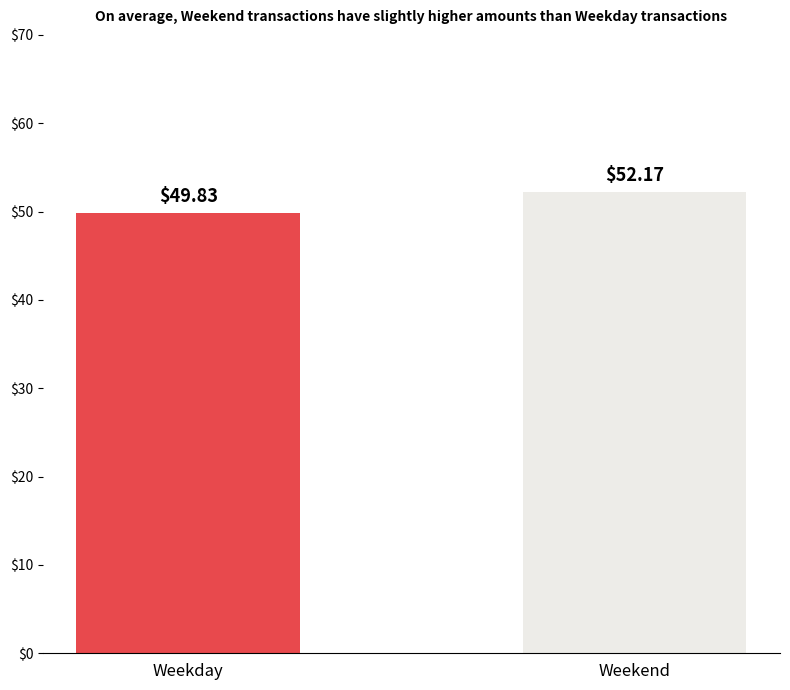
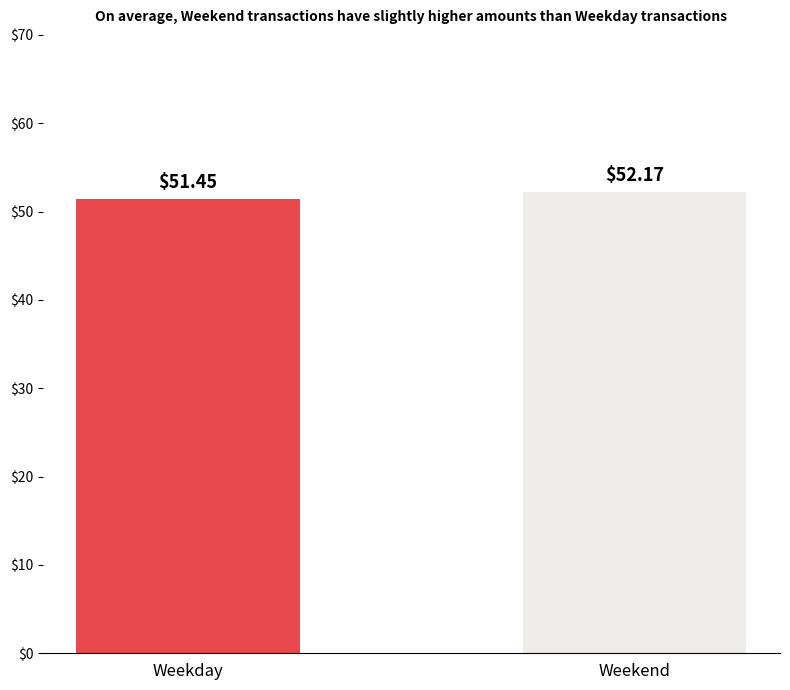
  {
-   "Weekday": "$49.83",
+   "Weekday": "$51.45",
    "Weekend": "$52.17"
  }
